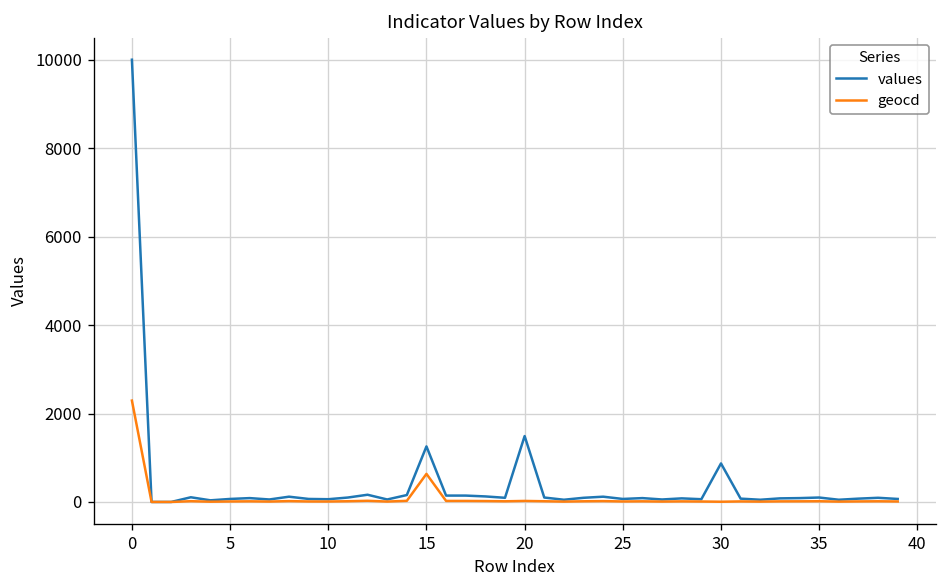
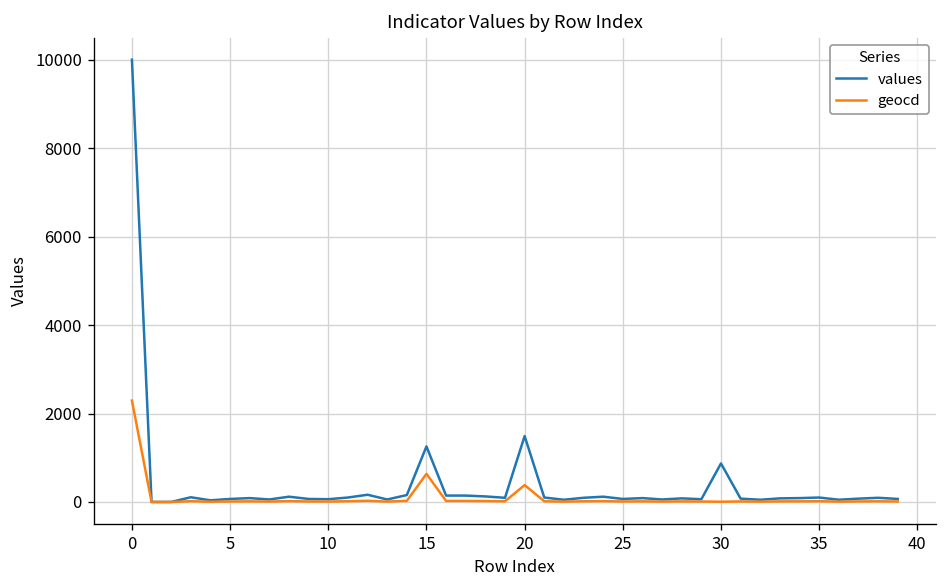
  {
    "values": {
      "0": 10000,
      "15": 1300,
      "20": 1500,
      "30": 900,
      "35": 100
    },
    "geocd": {
      "0": 2300,
      "15": 600,
-     "20": 0,
+     "20": 400,
      "30": 0,
      "35": 0
    }
  }
